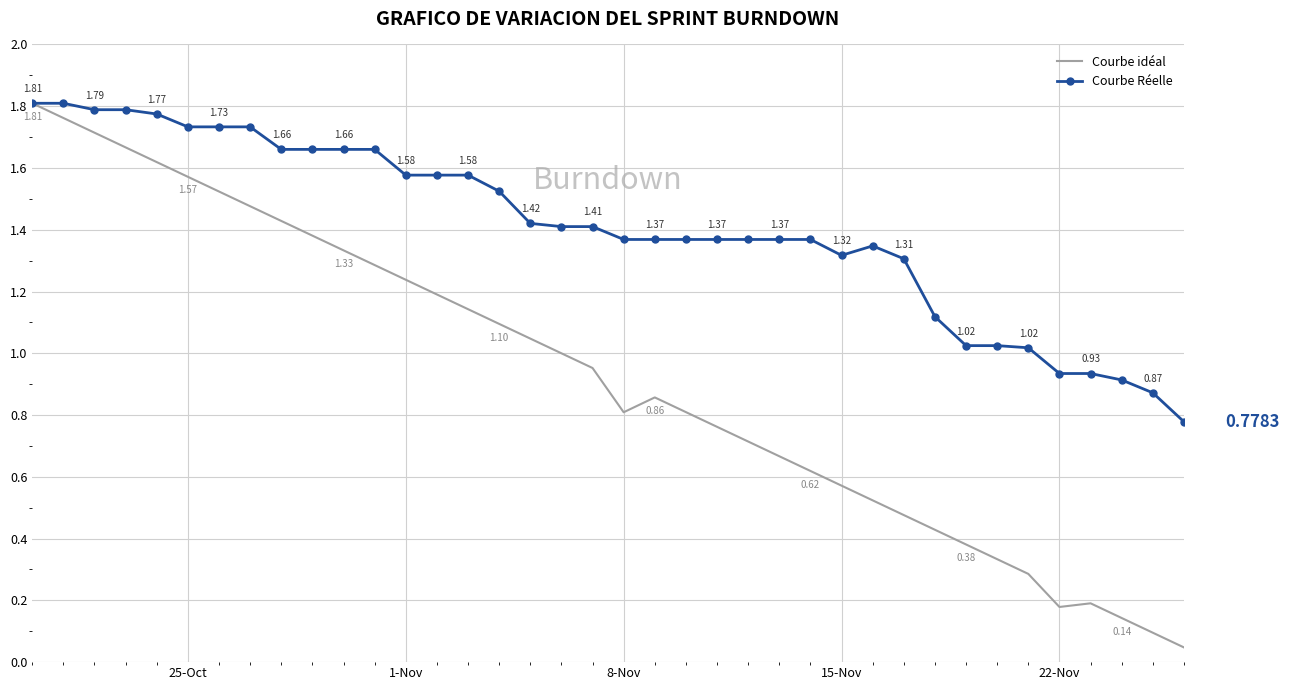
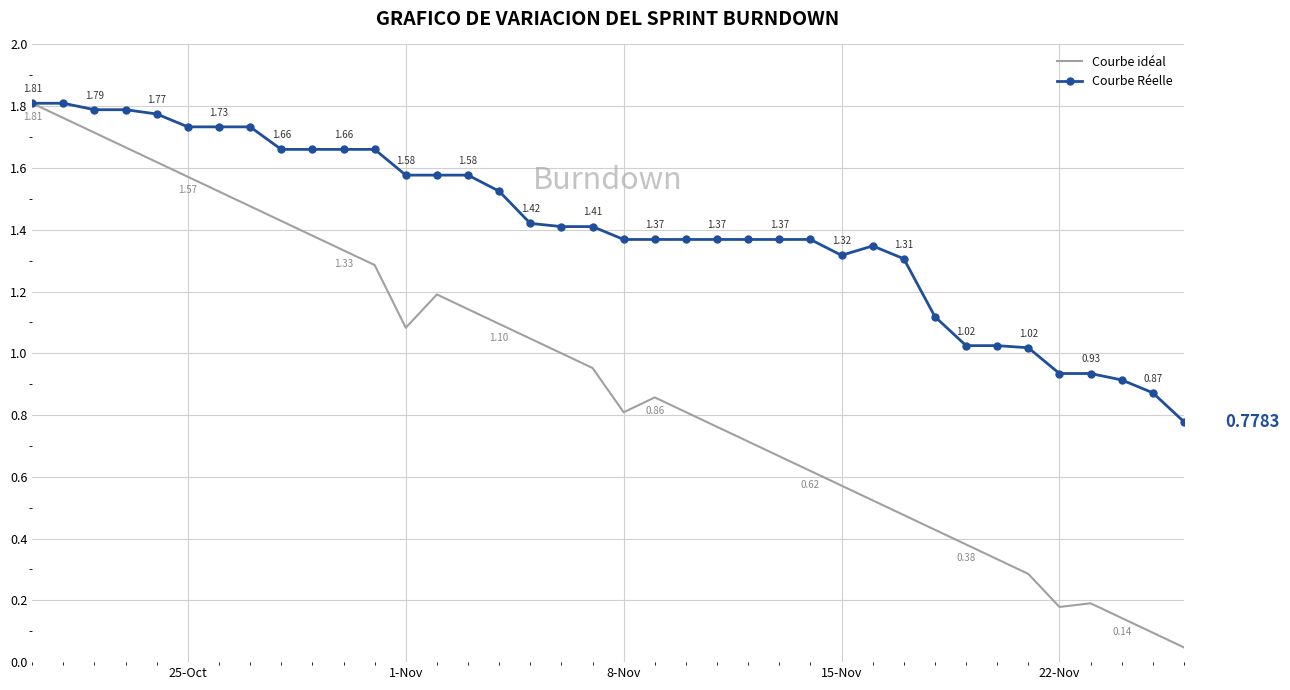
  {
    "Courbe idéal": {
-     "1-Nov": 1.24,
+     "1-Nov": 1.08,
      "8-Nov": 0.81,
      "15-Nov": 0.57,
      "22-Nov": 0.18
    },
    "Courbe Réelle": {
      "1-Nov": 1.58,
      "15-Nov": 1.32
    }
  }
